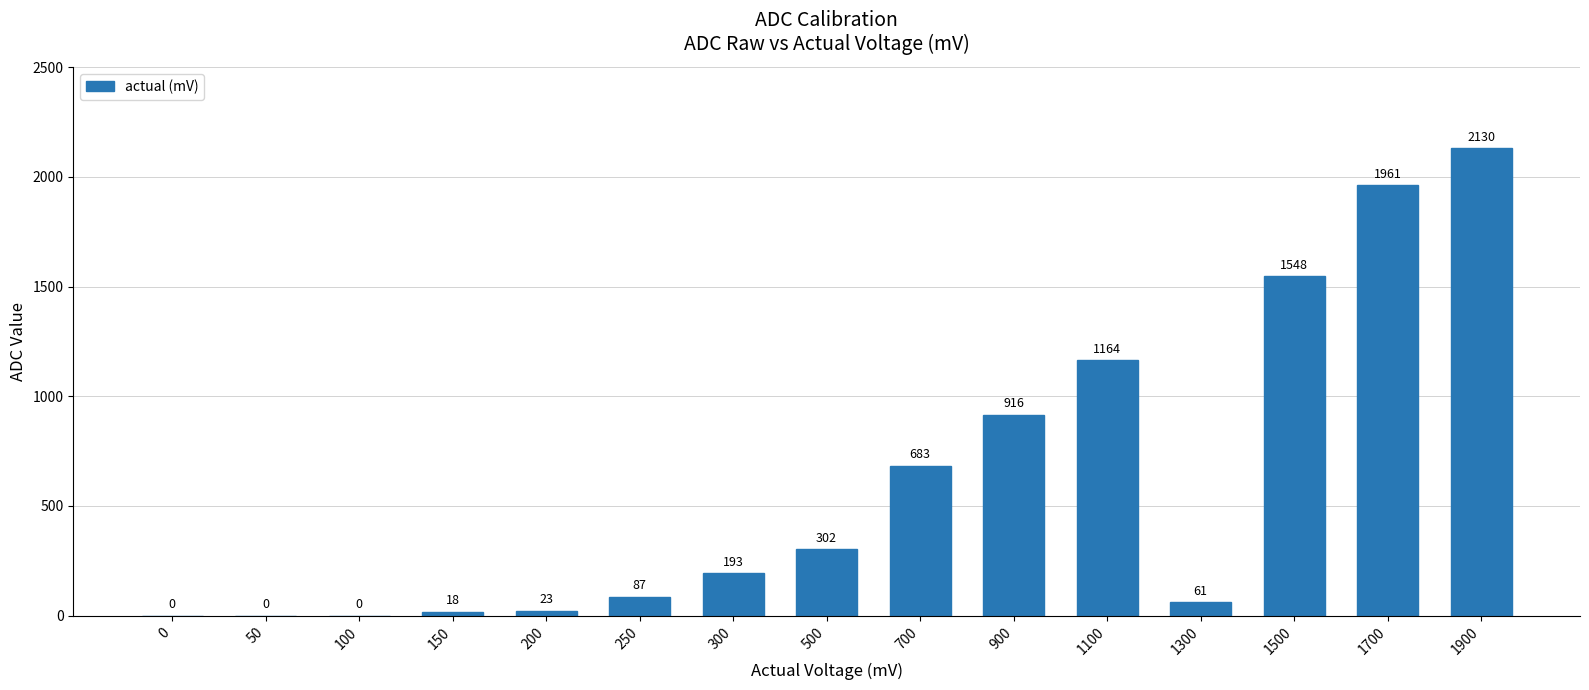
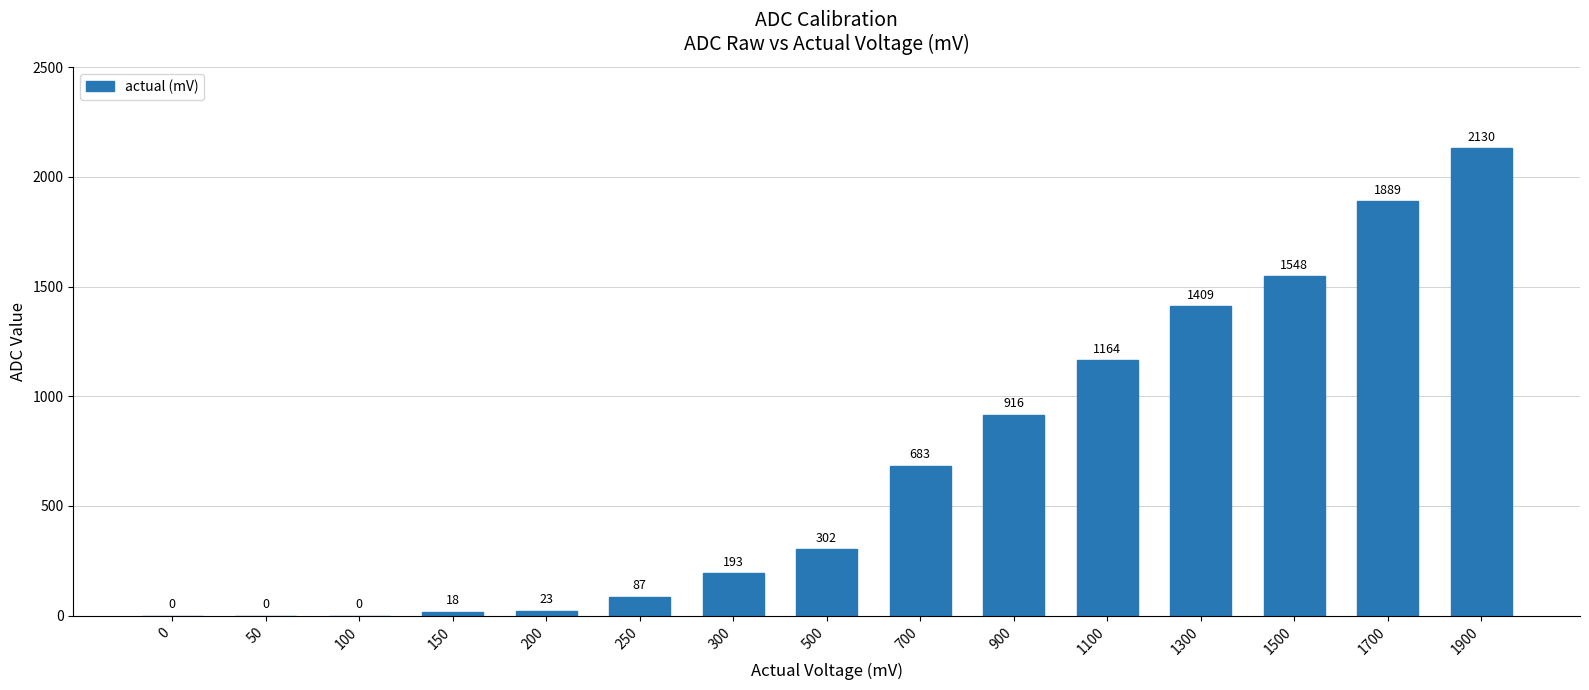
  {
    "0": 0,
    "50": 0,
    "100": 0,
    "150": 18,
    "200": 23,
    "250": 87,
    "300": 193,
    "500": 302,
    "700": 683,
    "900": 916,
    "1100": 1164,
-   "1300": 61,
+   "1300": 1409,
    "1500": 1548,
-   "1700": 1961,
+   "1700": 1889,
    "1900": 2130
  }
